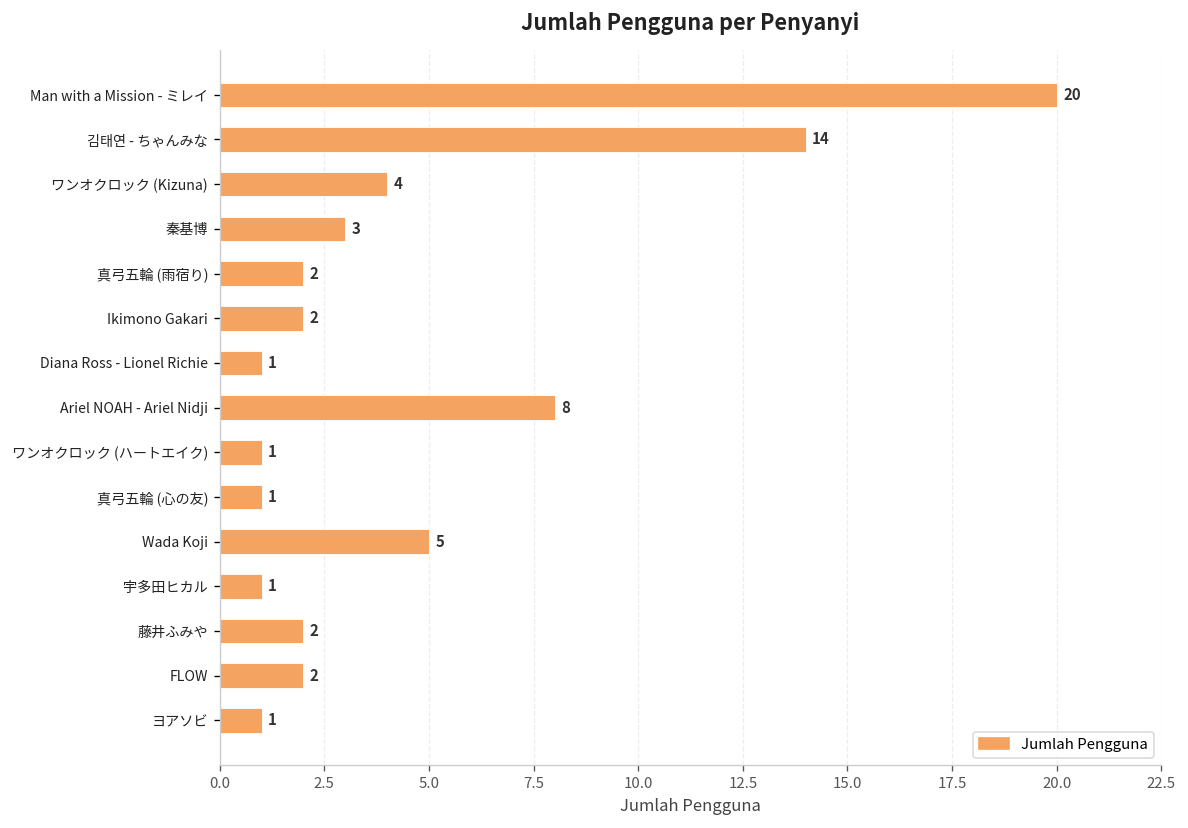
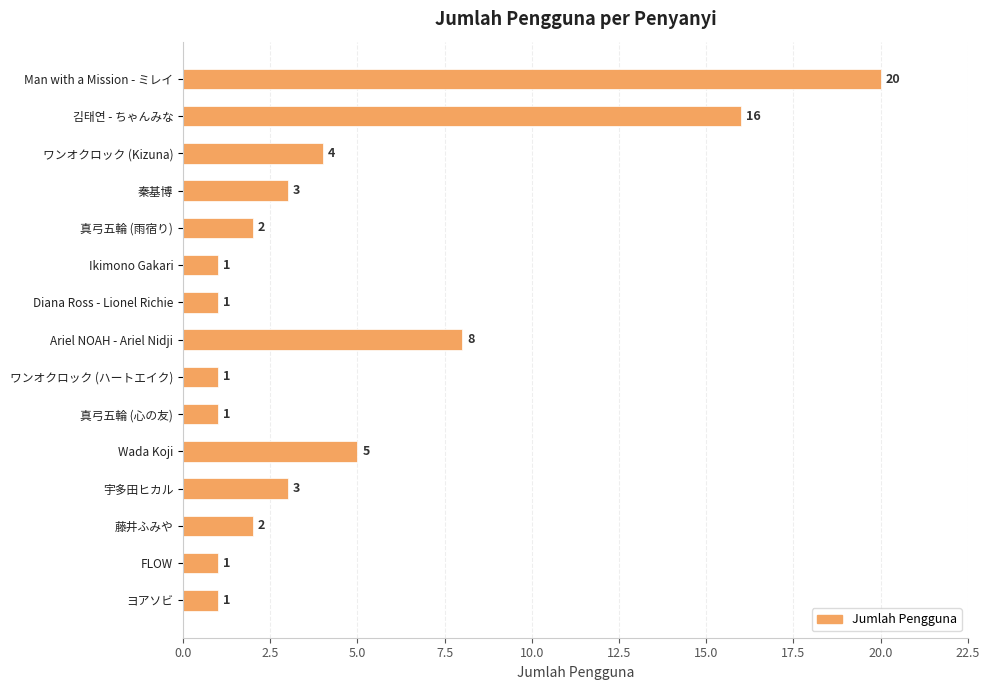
  {
    "Man with a Mission - ミレイ": 20,
-   "김태연 - ちゃんみな": 14,
+   "김태연 - ちゃんみな": 16,
    "ワンオクロック (Kizuna)": 4,
    "秦基博": 3,
    "真弓五輪 (雨宿り)": 2,
-   "Ikimono Gakari": 2,
+   "Ikimono Gakari": 1,
    "Diana Ross - Lionel Richie": 1,
    "Ariel NOAH - Ariel Nidji": 8,
    "ワンオクロック (ハートエイク)": 1,
    "真弓五輪 (心の友)": 1,
    "Wada Koji": 5,
-   "宇多田ヒカル": 1,
+   "宇多田ヒカル": 3,
    "藤井ふみや": 2,
-   "FLOW": 2,
+   "FLOW": 1,
    "ヨアソビ": 1
  }
